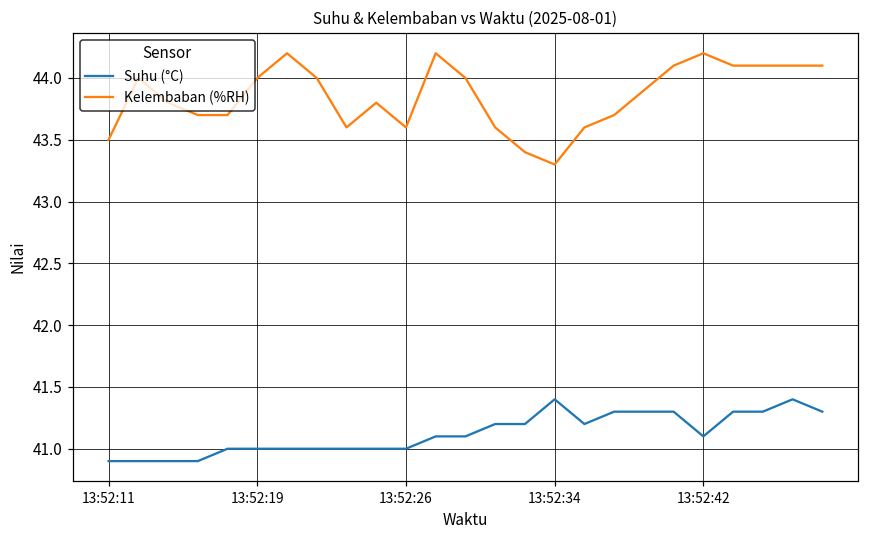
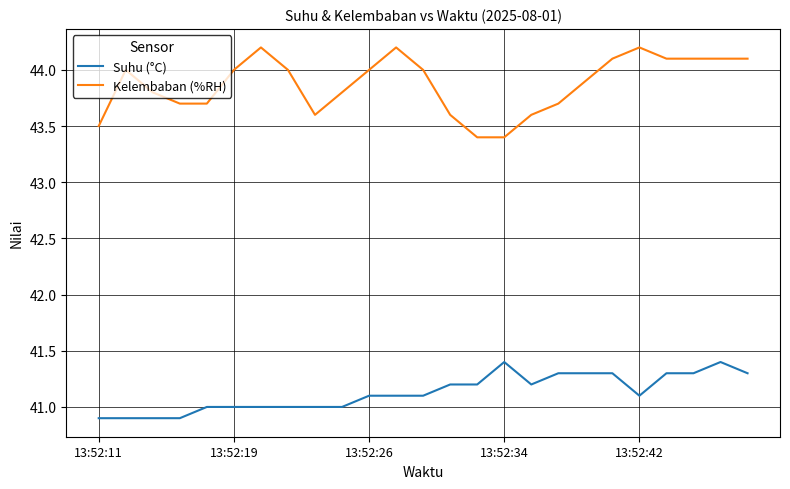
  {
    "Suhu (°C)": {
      "13:52:11": 40.9,
      "13:52:19": 41.0,
-     "13:52:26": 41.0,
+     "13:52:26": 41.1,
      "13:52:34": 41.4,
      "13:52:42": 41.1
    },
    "Kelembaban (%RH)": {
      "13:52:11": 43.5,
      "13:52:19": 44.0,
-     "13:52:26": 43.6,
-     "13:52:34": 43.3,
+     "13:52:26": 44.0,
+     "13:52:34": 43.4,
      "13:52:42": 44.2
    }
  }
